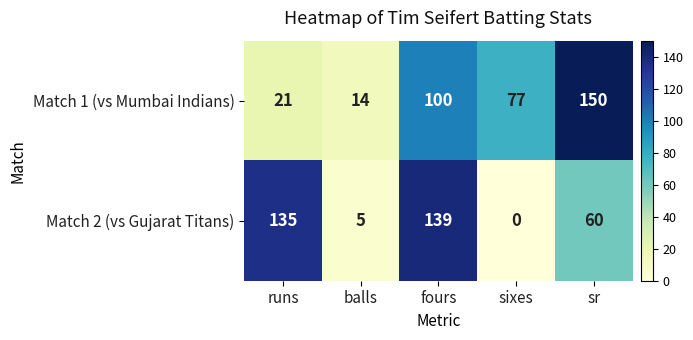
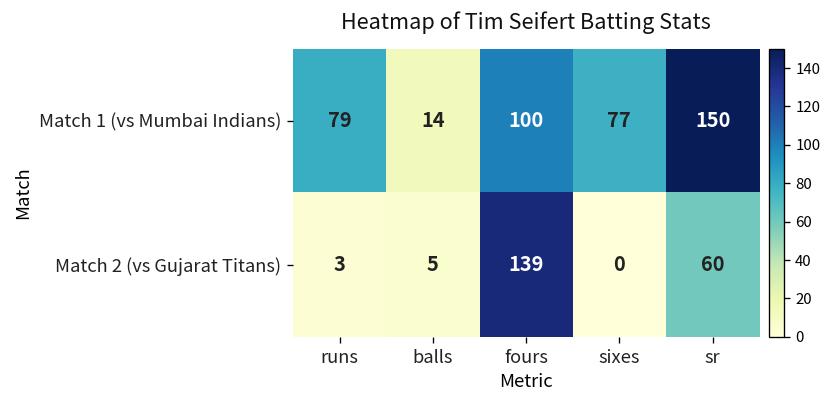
  {
    "Match 1 (vs Mumbai Indians)": {
-     "runs": 21,
+     "runs": 79,
      "balls": 14,
      "fours": 100,
      "sixes": 77,
      "sr": 150
    },
    "Match 2 (vs Gujarat Titans)": {
-     "runs": 135,
+     "runs": 3,
      "balls": 5,
      "fours": 139,
      "sixes": 0,
      "sr": 60
    }
  }
